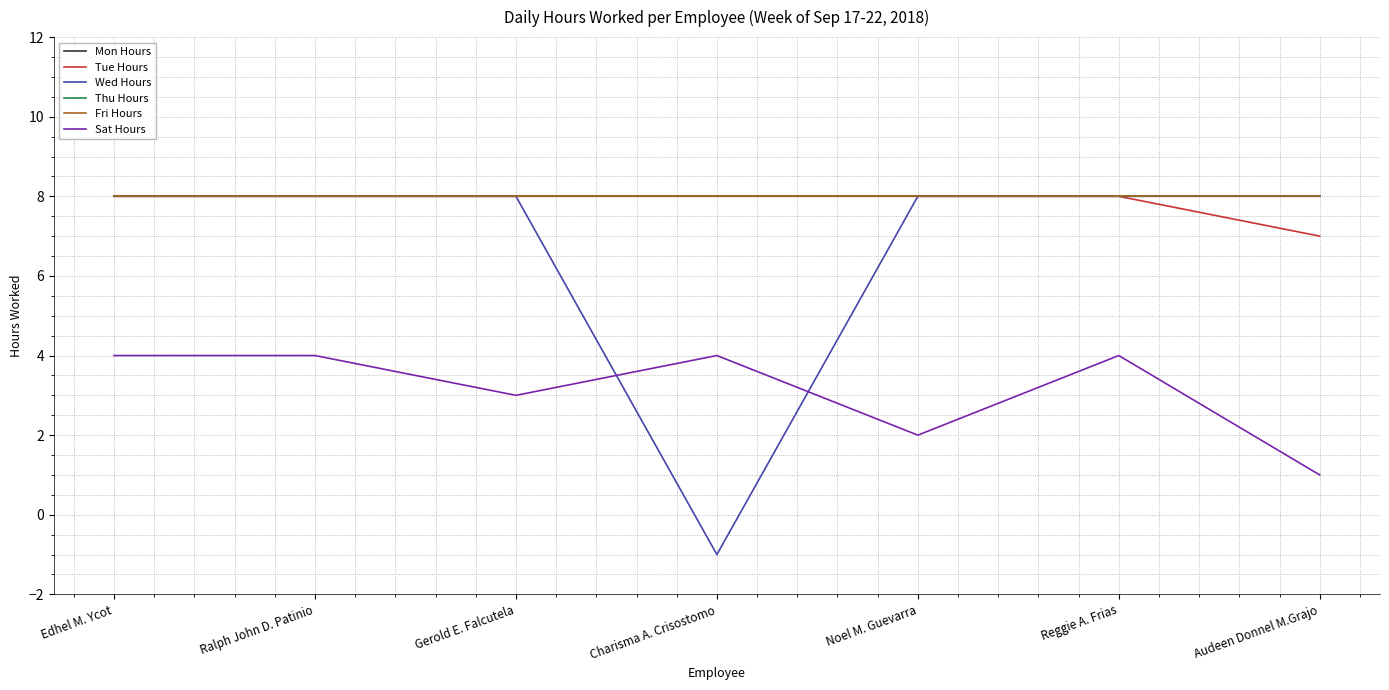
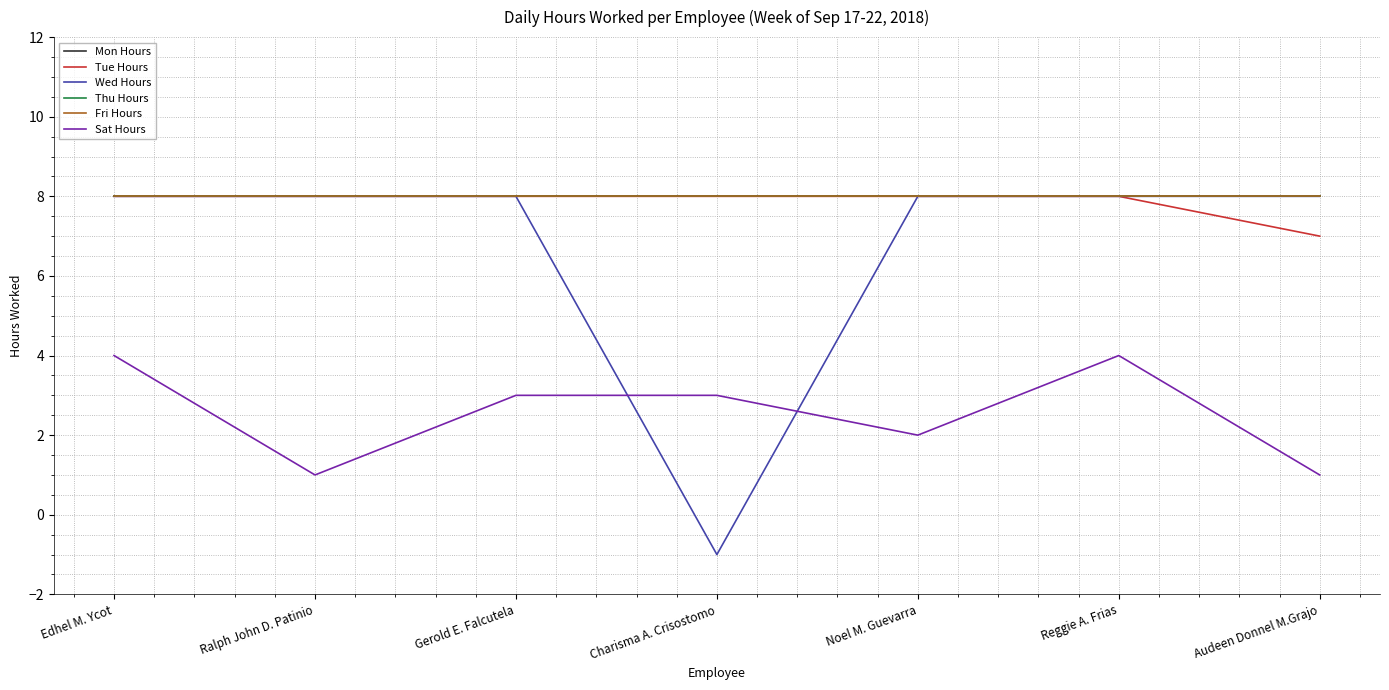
  {
    "Tue Hours": {
      "Audeen Donnel M.Grajo": 7
    },
    "Wed Hours": {
      "Charisma A. Crisostomo": -1
    },
    "Sat Hours": {
      "Edhel M. Ycot": 4,
-     "Ralph John D. Patinio": 4,
+     "Ralph John D. Patinio": 1,
      "Gerold E. Falcutela": 3,
-     "Charisma A. Crisostomo": 4,
+     "Charisma A. Crisostomo": 3,
      "Noel M. Guevarra": 2,
      "Reggie A. Frias": 4,
      "Audeen Donnel M.Grajo": 1
    }
  }
